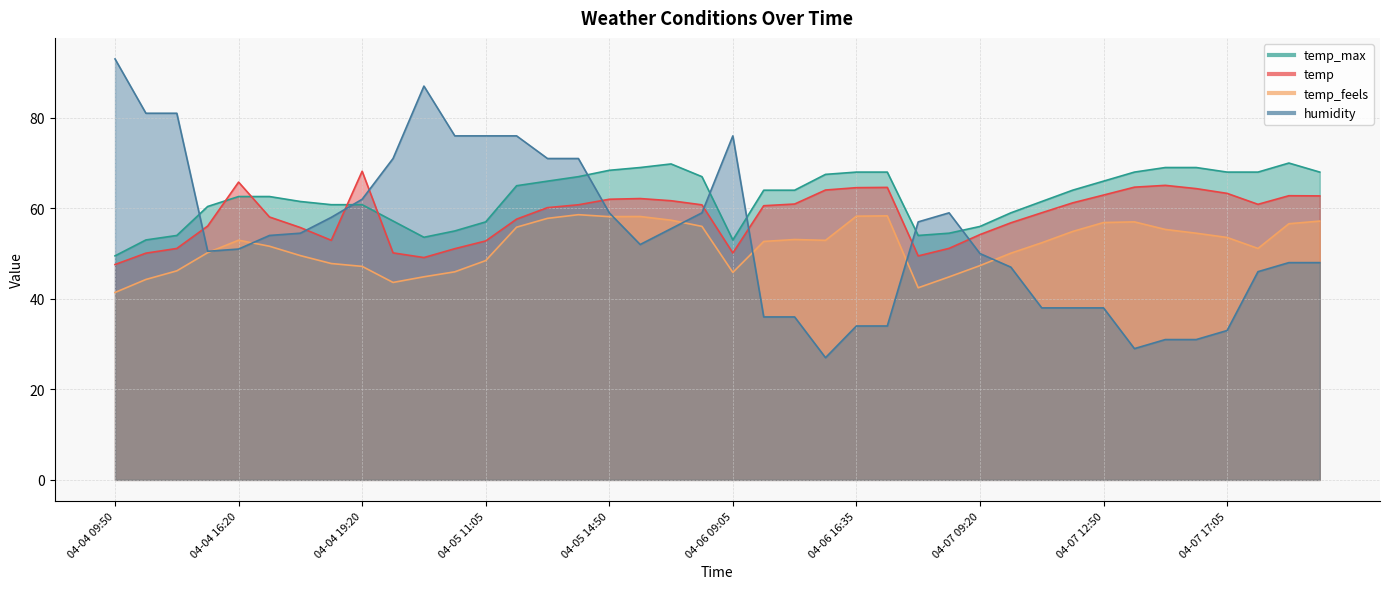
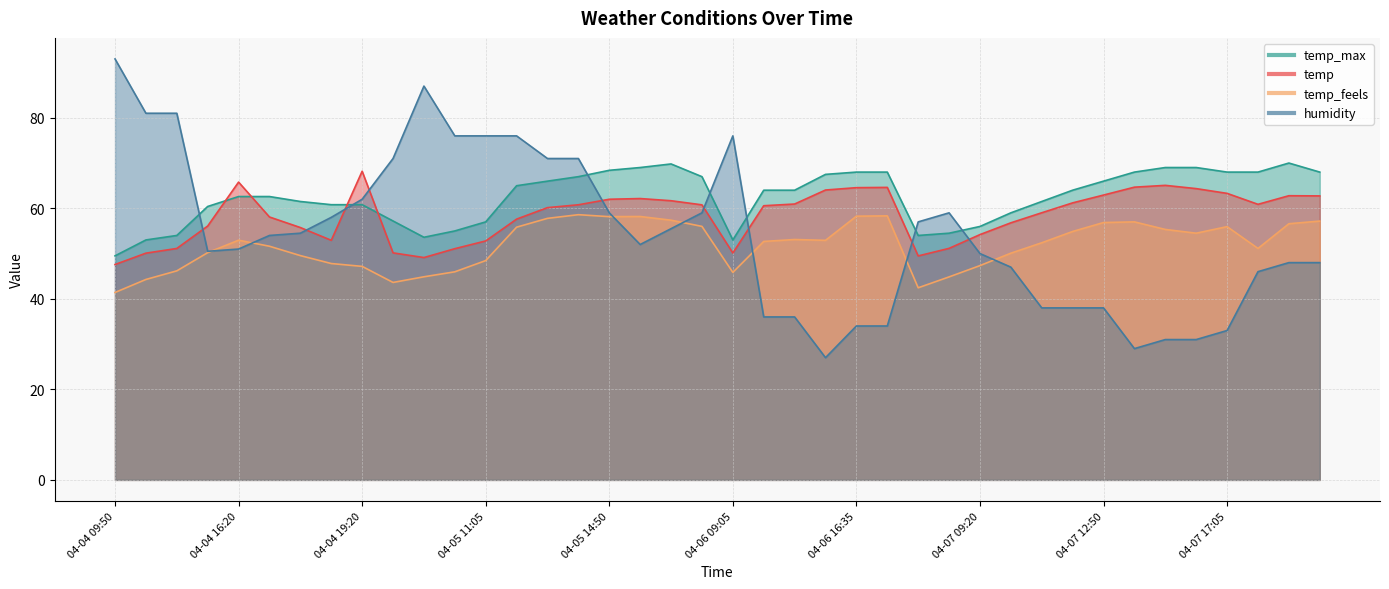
  {
    "temp": {
      "04-04 09:50": 48,
      "04-04 16:20": 66,
      "04-04 19:20": 68,
      "04-05 11:05": 53,
      "04-05 14:50": 62,
      "04-06 09:05": 50,
      "04-06 16:35": 65,
      "04-07 09:20": 54,
      "04-07 12:50": 63,
      "04-07 17:05": 63
    },
    "temp_feels": {
      "04-04 09:50": 41,
      "04-04 16:20": 53,
      "04-04 19:20": 47,
      "04-05 11:05": 48,
      "04-05 14:50": 58,
      "04-06 09:05": 46,
      "04-06 16:35": 58,
      "04-07 09:20": 47,
      "04-07 12:50": 57,
-     "04-07 17:05": 54
+     "04-07 17:05": 56
    }
  }
